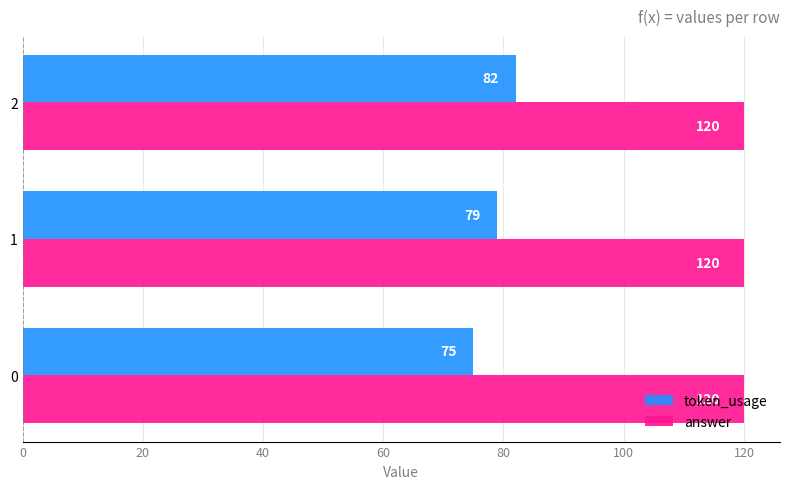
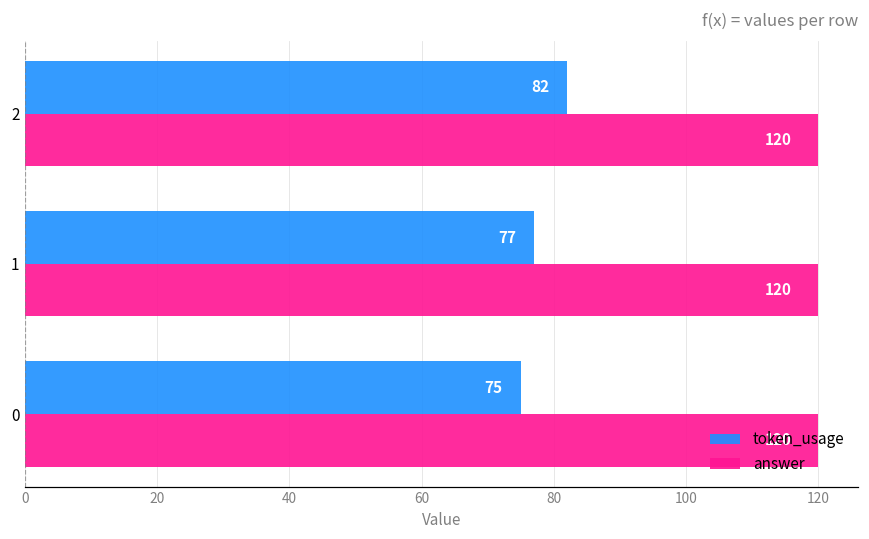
  {
    "token_usage": {
      "2": 82,
-     "1": 79,
+     "1": 77,
      "0": 75
    },
    "answer": {
      "2": 120,
      "1": 120,
      "0": 120
    }
  }
